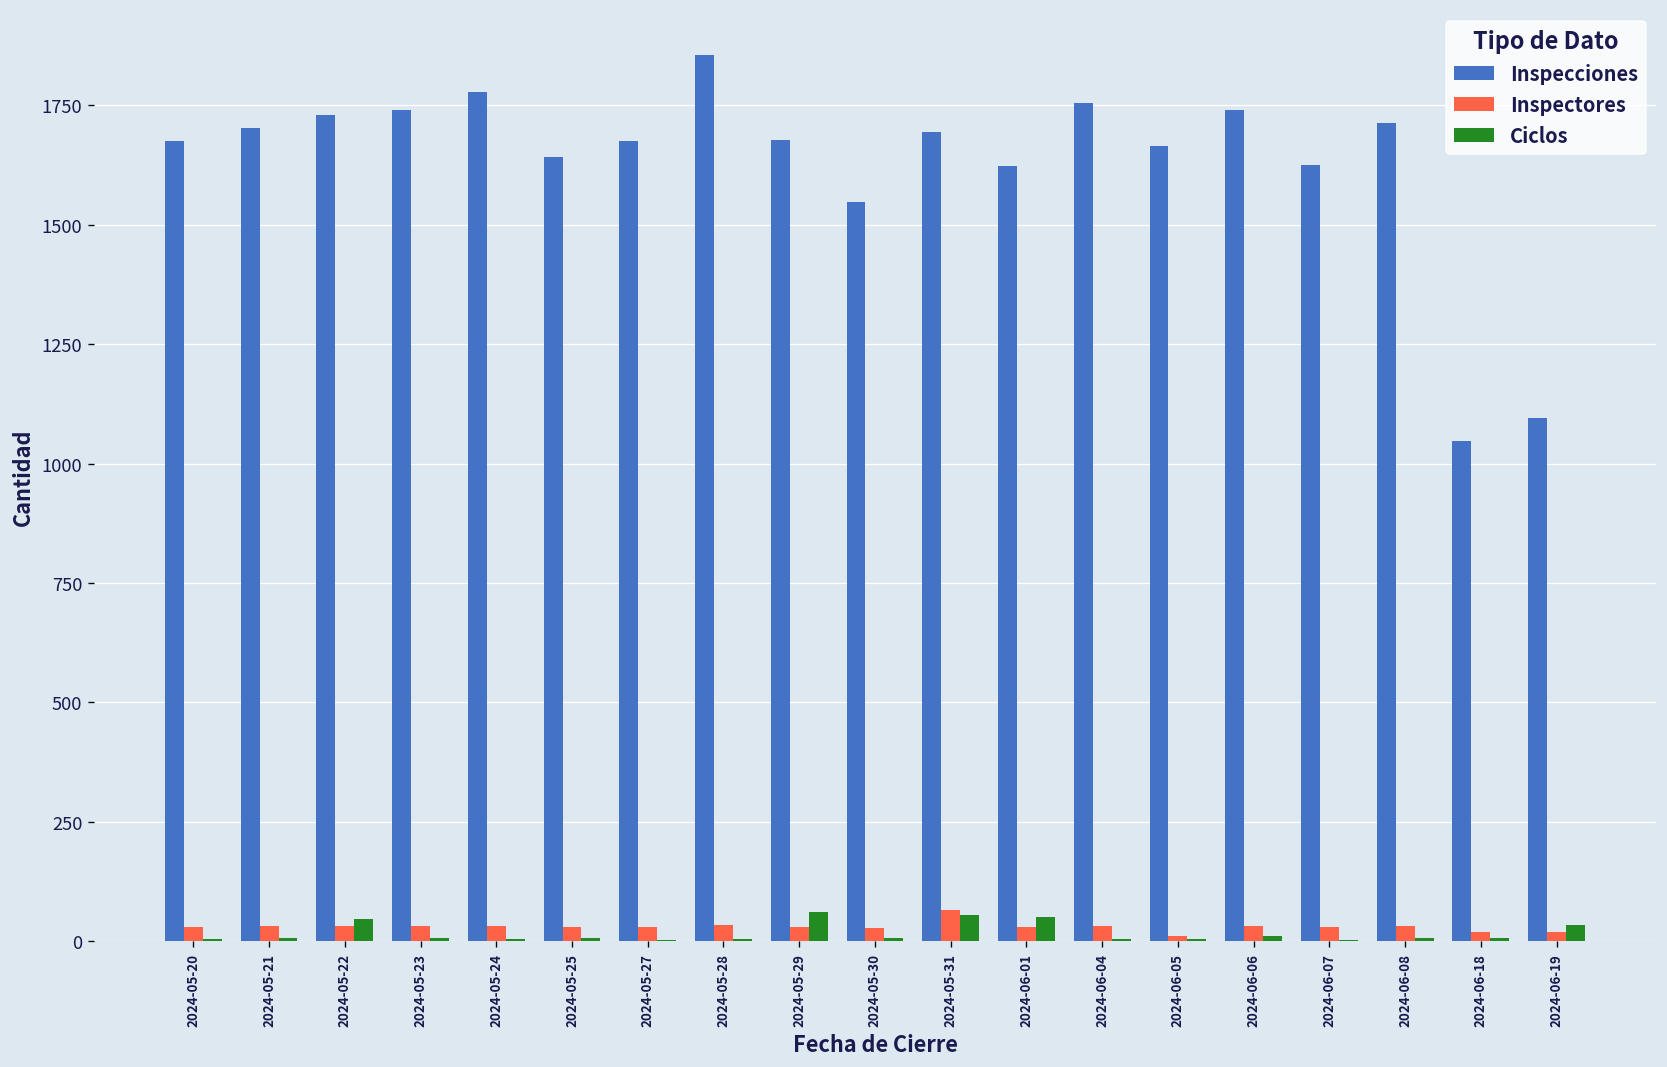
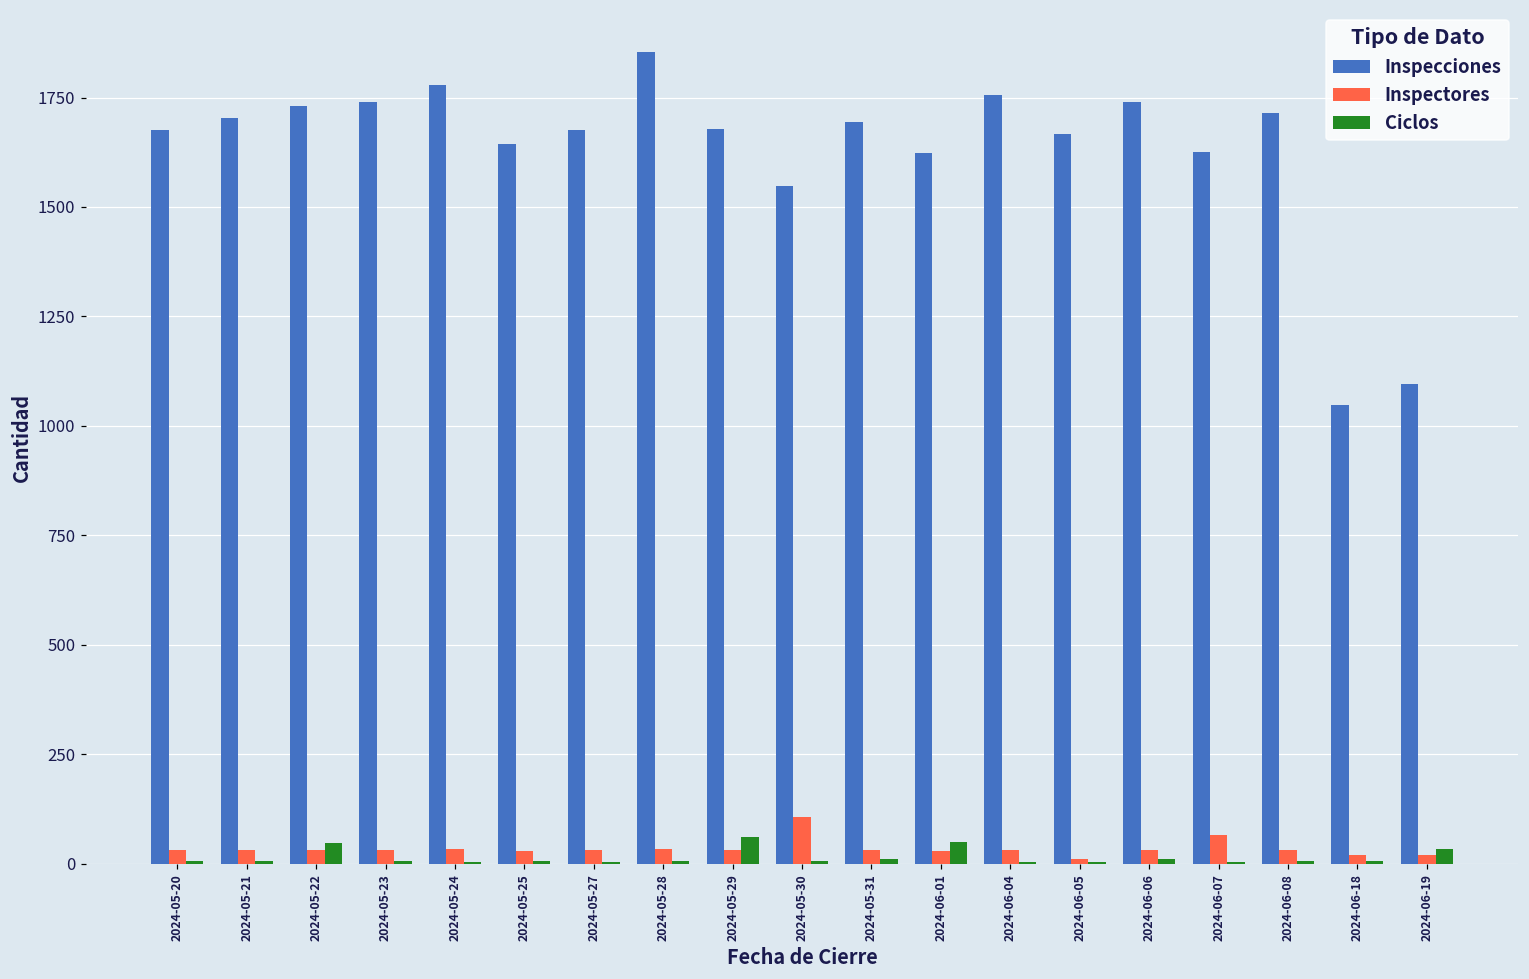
  {
    "Inspecciones": {
      "2024-05-20": 1680,
      "2024-05-21": 1700,
      "2024-05-22": 1730,
      "2024-05-23": 1740,
      "2024-05-24": 1780,
      "2024-05-25": 1640,
      "2024-05-27": 1680,
      "2024-05-28": 1860,
      "2024-05-29": 1680,
      "2024-05-30": 1550,
      "2024-05-31": 1700,
      "2024-06-01": 1620,
      "2024-06-04": 1760,
      "2024-06-05": 1670,
      "2024-06-06": 1740,
      "2024-06-07": 1630,
      "2024-06-08": 1710,
      "2024-06-18": 1050,
      "2024-06-19": 1100
    },
    "Inspectores": {
      "2024-05-20": 30,
      "2024-05-21": 30,
      "2024-05-22": 30,
      "2024-05-23": 30,
      "2024-05-24": 30,
      "2024-05-25": 30,
      "2024-05-27": 30,
      "2024-05-28": 30,
      "2024-05-29": 30,
-     "2024-05-30": 30,
-     "2024-05-31": 60,
+     "2024-05-30": 110,
+     "2024-05-31": 30,
      "2024-06-01": 30,
      "2024-06-04": 30,
      "2024-06-05": 10,
      "2024-06-06": 30,
-     "2024-06-07": 30,
+     "2024-06-07": 60,
      "2024-06-08": 30,
      "2024-06-18": 20,
      "2024-06-19": 20
    },
    "Ciclos": {
      "2024-05-22": 50,
      "2024-05-29": 60,
-     "2024-05-31": 50,
+     "2024-05-31": 10,
      "2024-06-01": 50,
      "2024-06-06": 10,
      "2024-06-18": 10,
      "2024-06-19": 30
    }
  }
